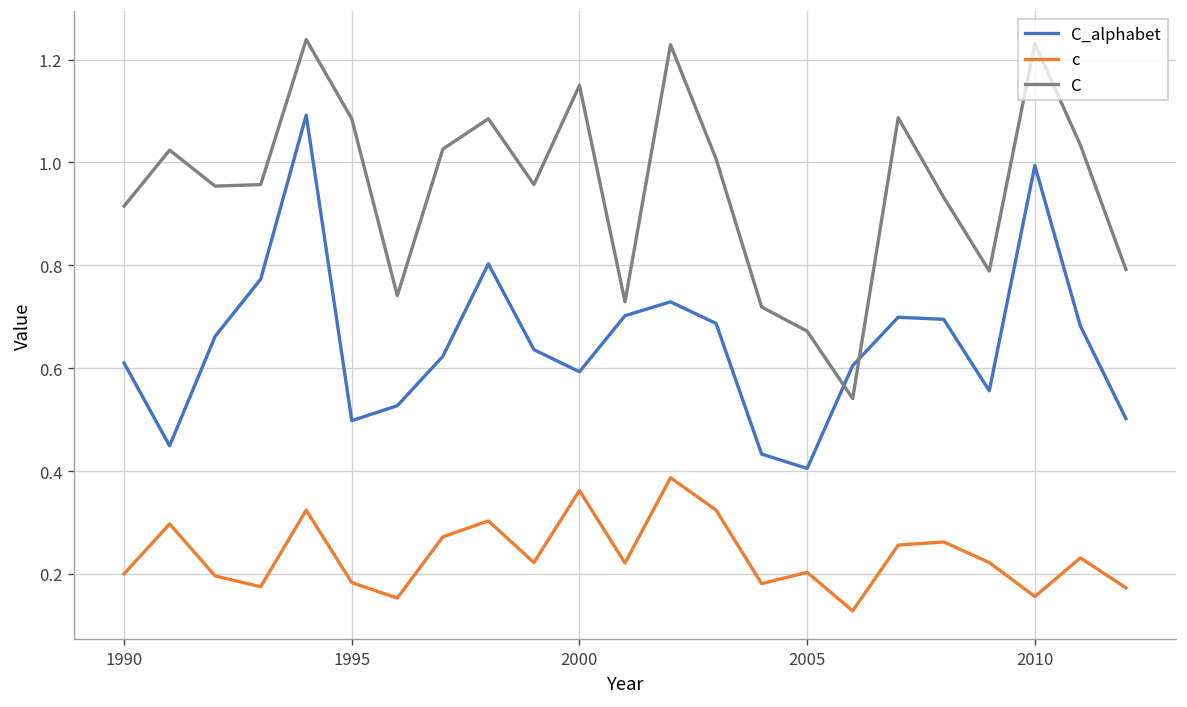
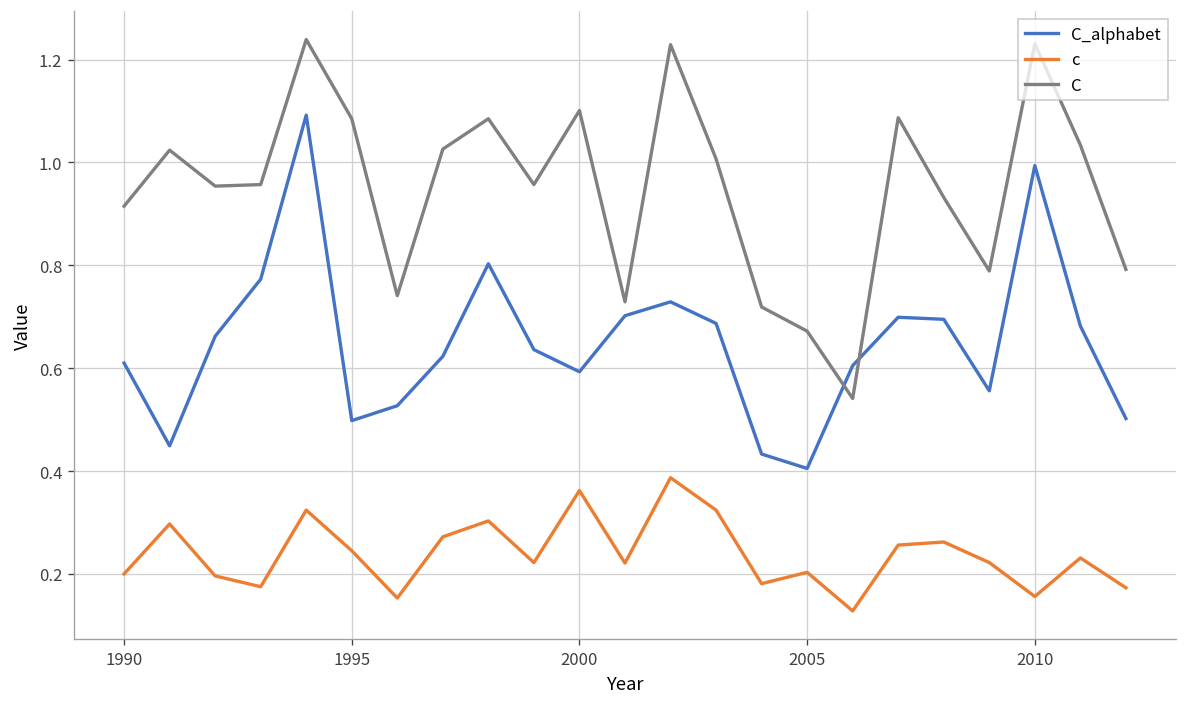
  {
    "C_alphabet": {
      "1990": 0.61,
      "1995": 0.50,
      "2000": 0.59,
      "2005": 0.41,
      "2010": 0.99
    },
    "c": {
      "1990": 0.20,
-     "1995": 0.18,
+     "1995": 0.25,
      "2000": 0.36,
      "2005": 0.20,
      "2010": 0.16
    },
    "C": {
      "1990": 0.92,
      "1995": 1.09,
-     "2000": 1.15,
+     "2000": 1.10,
      "2005": 0.67
    }
  }
